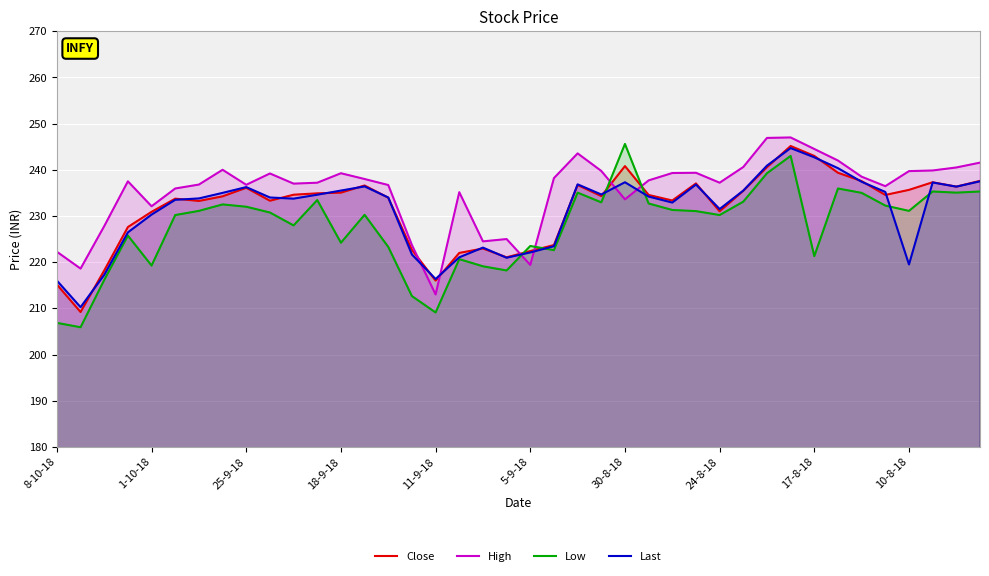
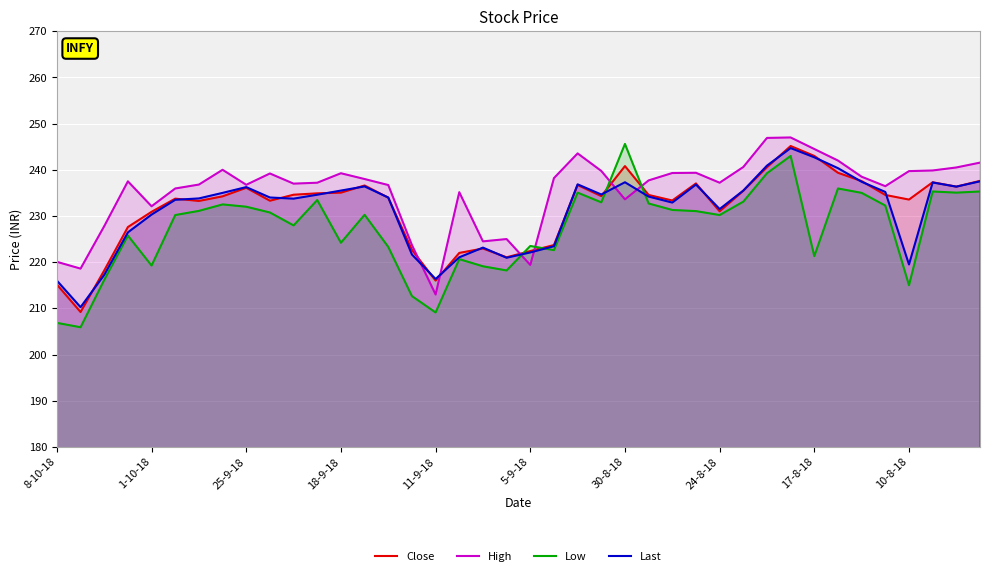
  {
    "Close": {
      "8-10-18": 215,
      "1-10-18": 231,
      "30-8-18": 241,
-     "10-8-18": 236
+     "10-8-18": 234
    },
    "High": {
-     "8-10-18": 222,
+     "8-10-18": 220,
      "1-10-18": 232,
      "18-9-18": 239,
      "11-9-18": 213,
      "5-9-18": 219,
      "30-8-18": 234,
      "24-8-18": 237,
      "17-8-18": 245,
      "10-8-18": 240
    },
    "Low": {
      "8-10-18": 207,
      "1-10-18": 219,
      "25-9-18": 232,
      "18-9-18": 224,
      "11-9-18": 209,
      "5-9-18": 224,
      "30-8-18": 246,
      "24-8-18": 230,
      "17-8-18": 221,
-     "10-8-18": 231
+     "10-8-18": 215
    },
    "Last": {
      "8-10-18": 216,
      "1-10-18": 230,
      "30-8-18": 237,
      "10-8-18": 220
    }
  }
